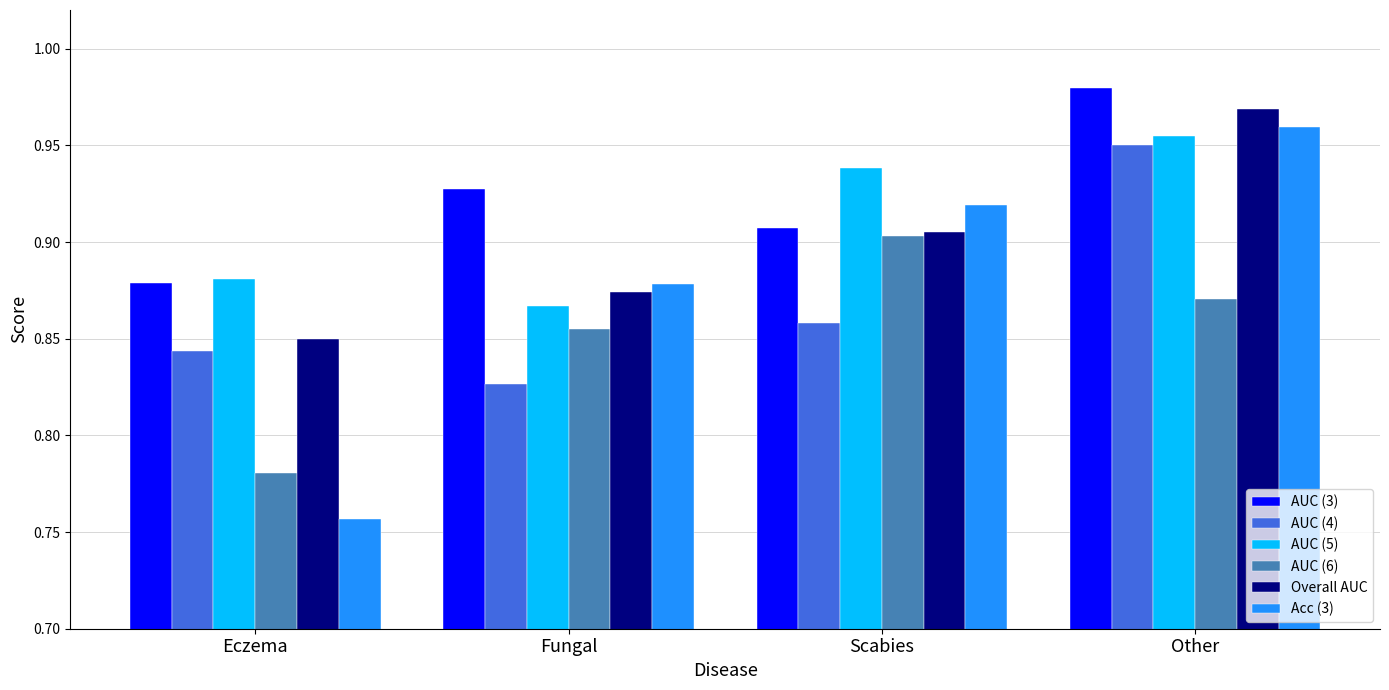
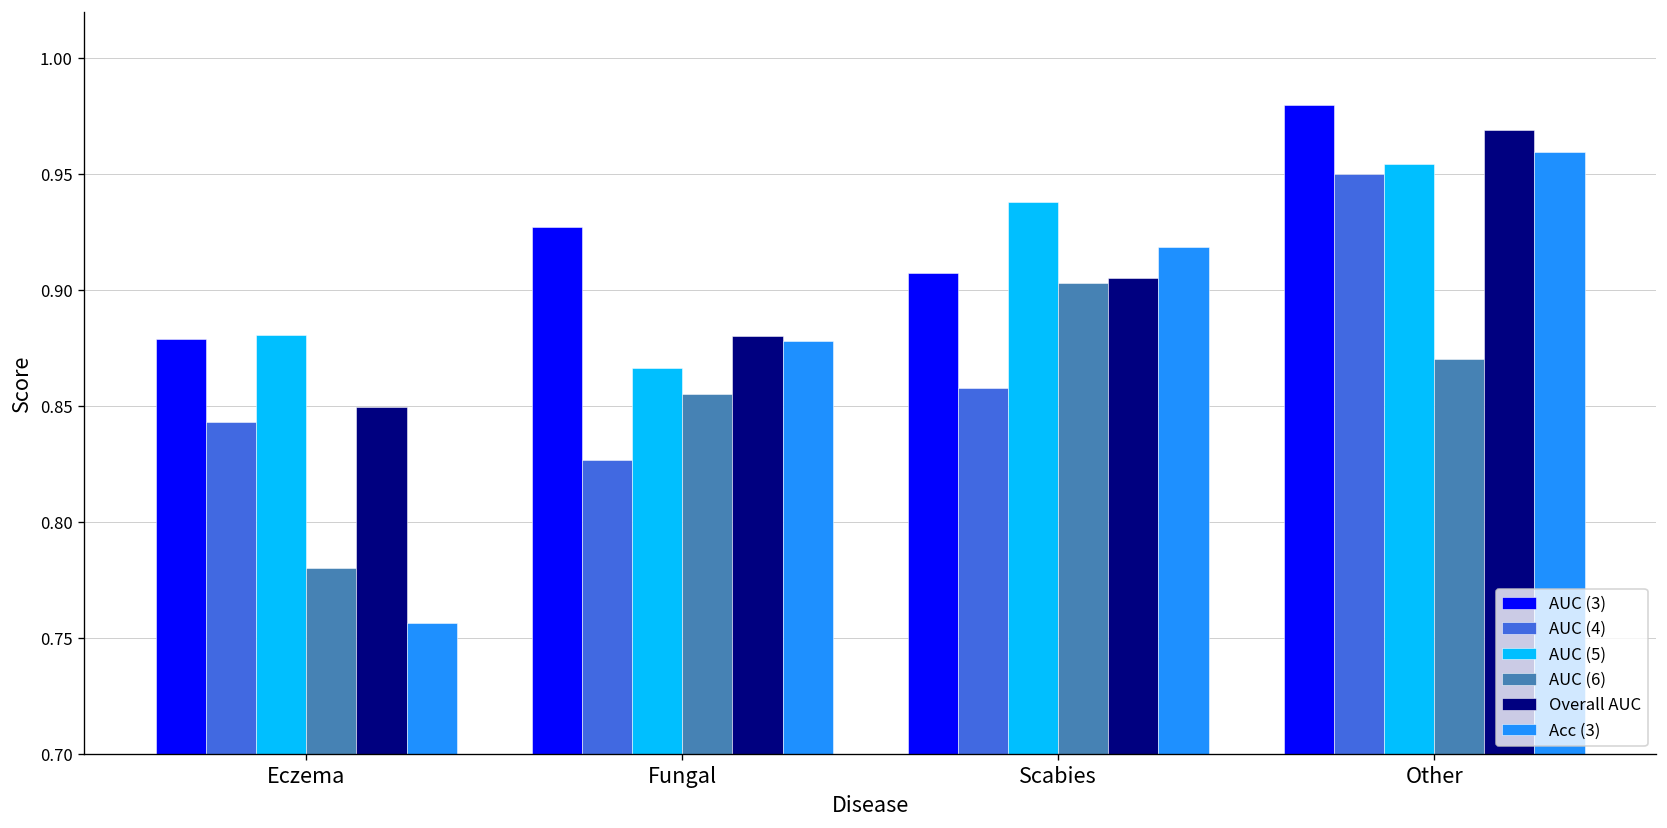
  {
    "AUC (3)": {
      "Eczema": 0.879,
      "Fungal": 0.927,
      "Scabies": 0.907,
      "Other": 0.980
    },
    "Overall AUC": {
      "Eczema": 0.850,
-     "Fungal": 0.874,
+     "Fungal": 0.881,
      "Scabies": 0.905,
      "Other": 0.969
    }
  }
